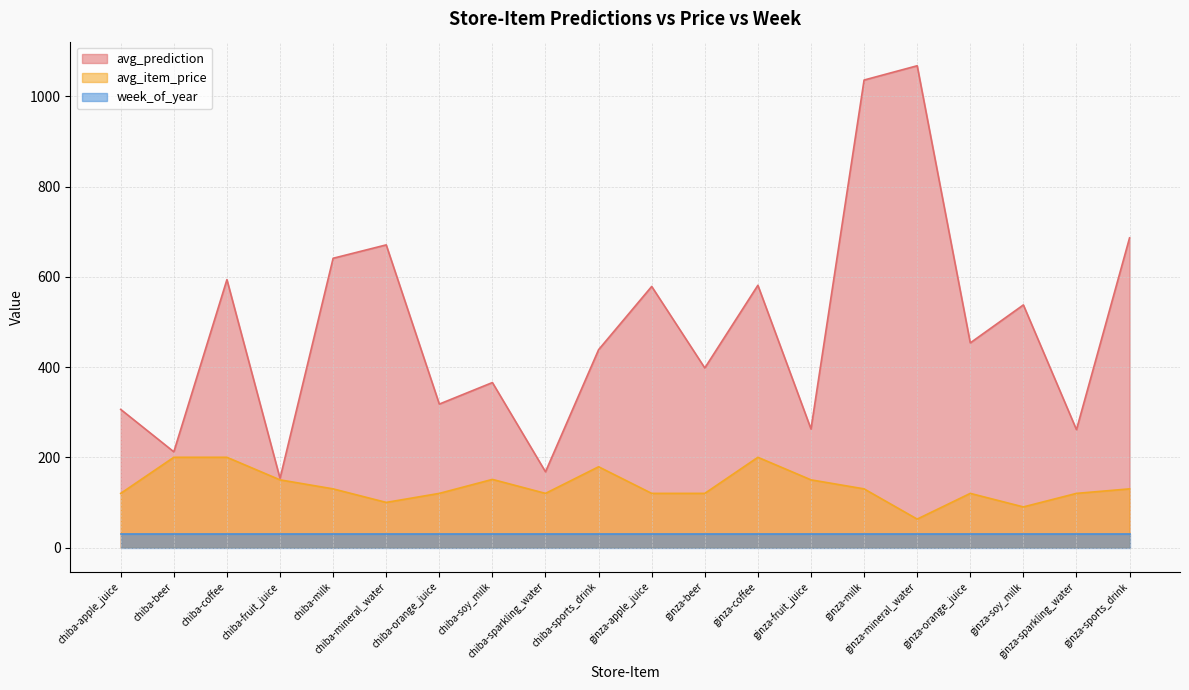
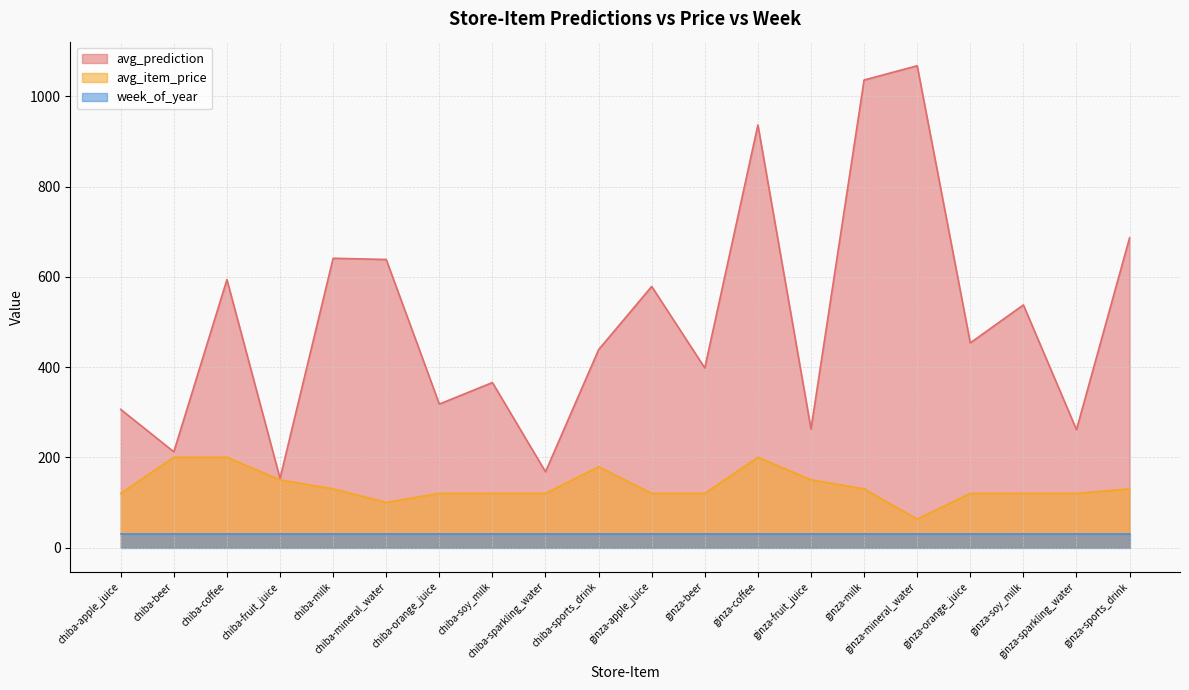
  {
    "avg_prediction": {
      "chiba-apple_juice": 310,
      "chiba-beer": 210,
      "chiba-coffee": 590,
      "chiba-milk": 640,
-     "chiba-mineral_water": 670,
+     "chiba-mineral_water": 640,
      "chiba-orange_juice": 320,
      "chiba-soy_milk": 370,
      "chiba-sparkling_water": 170,
      "chiba-sports_drink": 440,
      "ginza-apple_juice": 580,
      "ginza-beer": 400,
-     "ginza-coffee": 580,
+     "ginza-coffee": 940,
      "ginza-fruit_juice": 260,
      "ginza-milk": 1040,
      "ginza-mineral_water": 1070,
      "ginza-orange_juice": 450,
      "ginza-soy_milk": 540,
      "ginza-sparkling_water": 260,
      "ginza-sports_drink": 690
    },
    "avg_item_price": {
      "chiba-apple_juice": 120,
      "chiba-beer": 200,
      "chiba-coffee": 200,
      "chiba-milk": 130,
      "chiba-mineral_water": 100,
      "chiba-orange_juice": 120,
-     "chiba-soy_milk": 150,
+     "chiba-soy_milk": 120,
      "chiba-sparkling_water": 120,
      "chiba-sports_drink": 180,
      "ginza-apple_juice": 120,
      "ginza-beer": 120,
      "ginza-coffee": 200,
      "ginza-fruit_juice": 150,
      "ginza-milk": 130,
      "ginza-mineral_water": 60,
      "ginza-orange_juice": 120,
-     "ginza-soy_milk": 90,
+     "ginza-soy_milk": 120,
      "ginza-sparkling_water": 120,
      "ginza-sports_drink": 130
    },
    "week_of_year": {
      "chiba-apple_juice": 30,
      "chiba-beer": 30,
      "chiba-coffee": 30,
      "chiba-fruit_juice": 30,
      "chiba-milk": 30,
      "chiba-mineral_water": 30,
      "chiba-orange_juice": 30,
      "chiba-soy_milk": 30,
      "chiba-sparkling_water": 30,
      "chiba-sports_drink": 30,
      "ginza-apple_juice": 30,
      "ginza-beer": 30,
      "ginza-coffee": 30,
      "ginza-fruit_juice": 30,
      "ginza-milk": 30,
      "ginza-mineral_water": 30,
      "ginza-orange_juice": 30,
      "ginza-soy_milk": 30,
      "ginza-sparkling_water": 30,
      "ginza-sports_drink": 30
    }
  }
